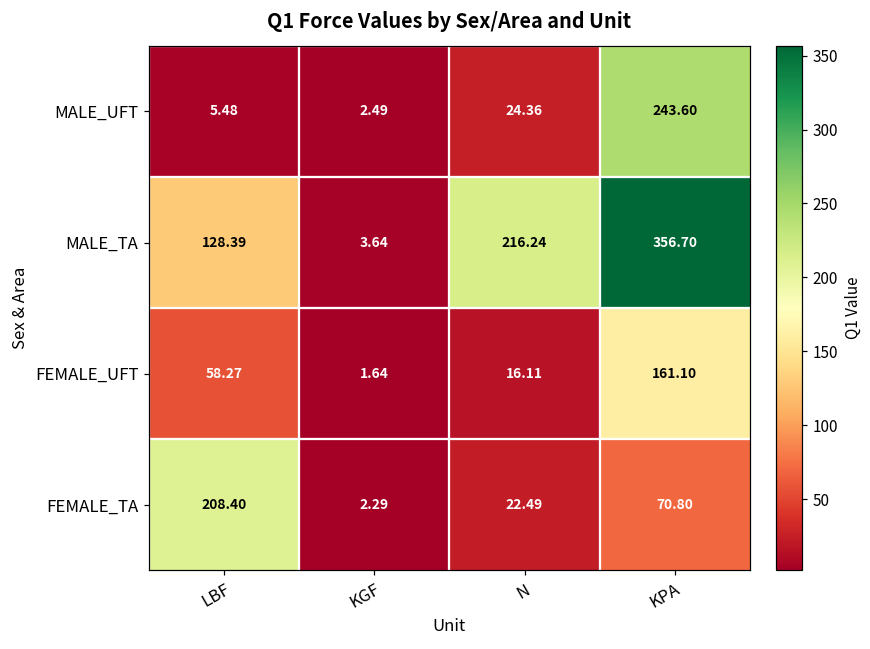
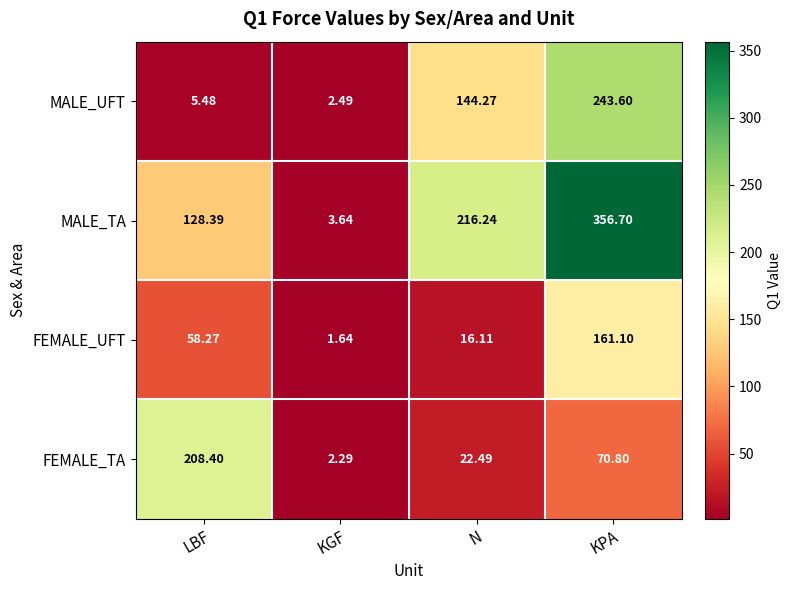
  {
    "MALE_UFT": {
      "LBF": 5.48,
      "KGF": 2.49,
-     "N": 24.36,
+     "N": 144.27,
      "KPA": 243.60
    },
    "MALE_TA": {
      "LBF": 128.39,
      "KGF": 3.64,
      "N": 216.24,
      "KPA": 356.70
    },
    "FEMALE_UFT": {
      "LBF": 58.27,
      "KGF": 1.64,
      "N": 16.11,
      "KPA": 161.10
    },
    "FEMALE_TA": {
      "LBF": 208.40,
      "KGF": 2.29,
      "N": 22.49,
      "KPA": 70.80
    }
  }
